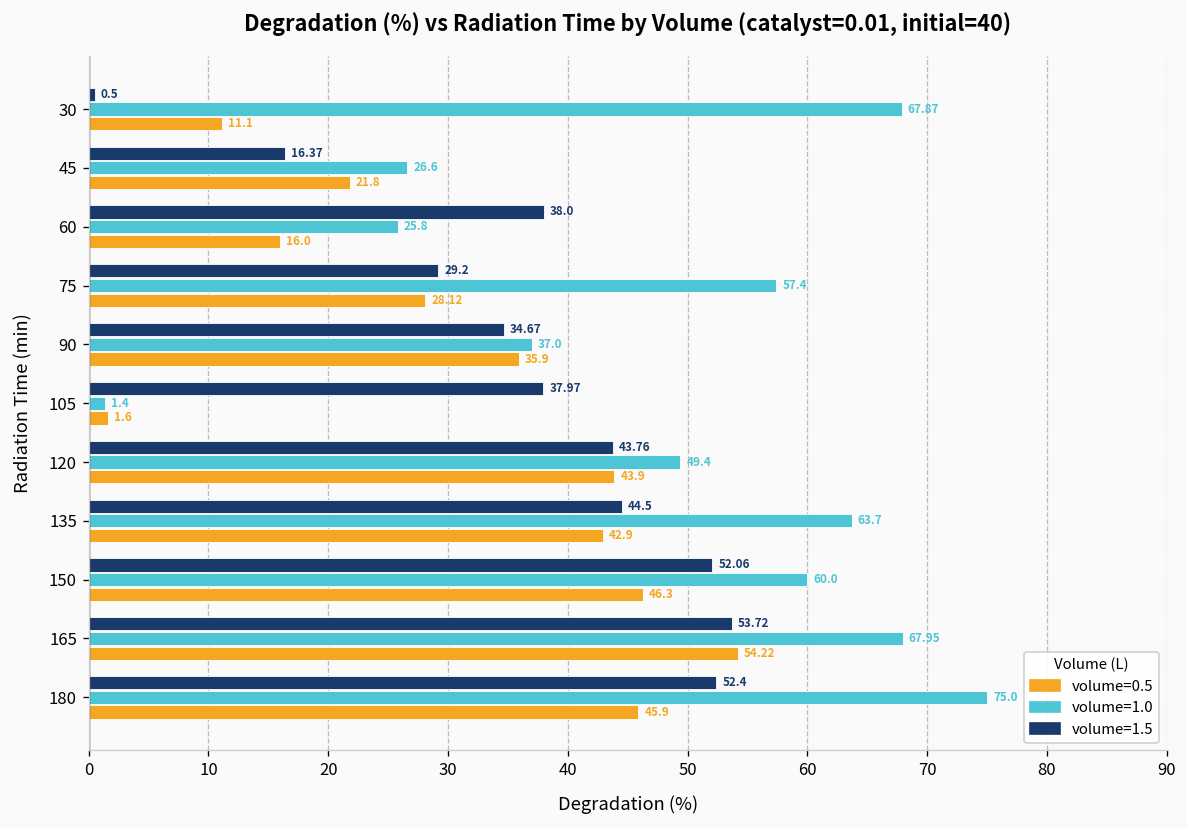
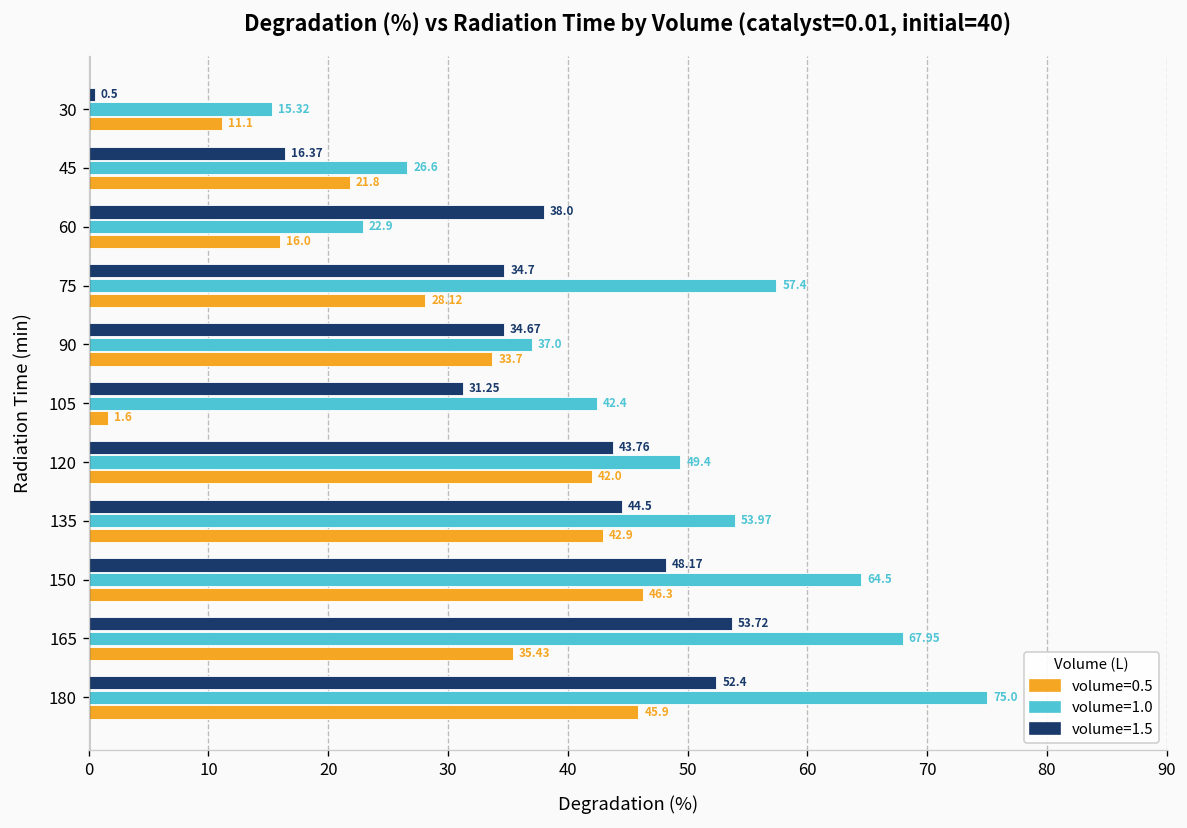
  {
    "volume=0.5": {
      "30": 11.1,
      "45": 21.8,
      "60": 16.0,
      "75": 28.12,
-     "90": 35.9,
+     "90": 33.7,
      "105": 1.6,
-     "120": 43.9,
+     "120": 42.0,
      "135": 42.9,
      "150": 46.3,
-     "165": 54.22,
+     "165": 35.43,
      "180": 45.9
    },
    "volume=1.0": {
-     "30": 67.87,
+     "30": 15.32,
      "45": 26.6,
-     "60": 25.8,
+     "60": 22.9,
      "75": 57.4,
      "90": 37.0,
-     "105": 1.4,
+     "105": 42.4,
      "120": 49.4,
-     "135": 63.7,
-     "150": 60.0,
+     "135": 53.97,
+     "150": 64.5,
      "165": 67.95,
      "180": 75.0
    },
    "volume=1.5": {
      "30": 0.5,
      "45": 16.37,
      "60": 38.0,
-     "75": 29.2,
+     "75": 34.7,
      "90": 34.67,
-     "105": 37.97,
+     "105": 31.25,
      "120": 43.76,
      "135": 44.5,
-     "150": 52.06,
+     "150": 48.17,
      "165": 53.72,
      "180": 52.4
    }
  }
